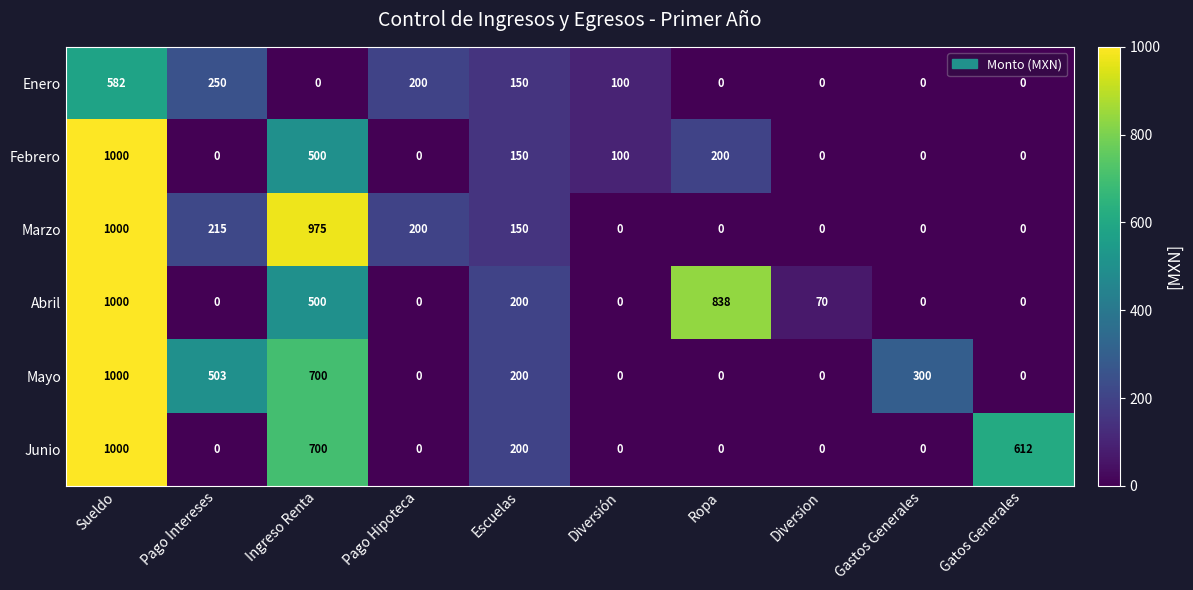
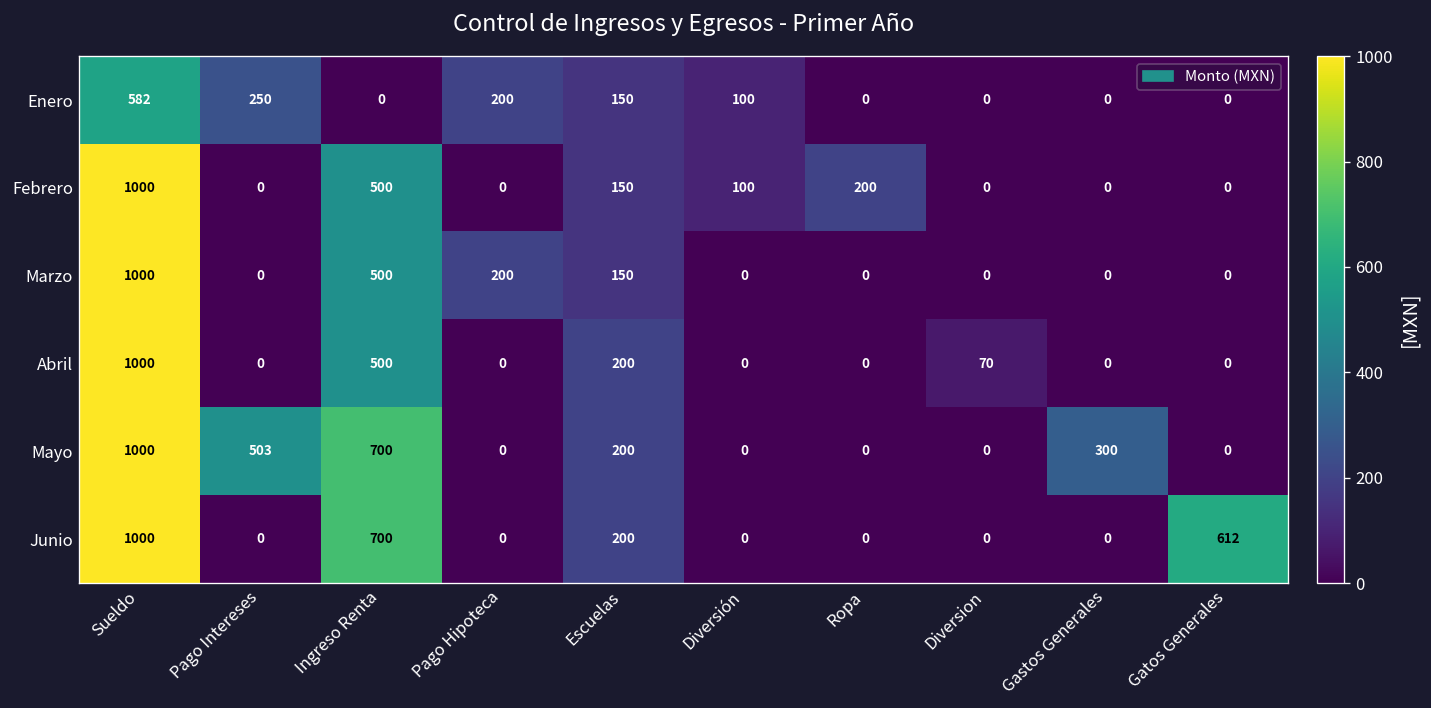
  {
    "Enero": {
      "Sueldo": 582,
      "Pago Intereses": 250,
      "Ingreso Renta": 0,
      "Pago Hipoteca": 200,
      "Escuelas": 150,
      "Diversión": 100,
      "Ropa": 0,
      "Diversion": 0,
      "Gastos Generales": 0,
      "Gatos Generales": 0
    },
    "Febrero": {
      "Sueldo": 1000,
      "Pago Intereses": 0,
      "Ingreso Renta": 500,
      "Pago Hipoteca": 0,
      "Escuelas": 150,
      "Diversión": 100,
      "Ropa": 200,
      "Diversion": 0,
      "Gastos Generales": 0,
      "Gatos Generales": 0
    },
    "Marzo": {
      "Sueldo": 1000,
-     "Pago Intereses": 215,
-     "Ingreso Renta": 975,
+     "Pago Intereses": 0,
+     "Ingreso Renta": 500,
      "Pago Hipoteca": 200,
      "Escuelas": 150,
      "Diversión": 0,
      "Ropa": 0,
      "Diversion": 0,
      "Gastos Generales": 0,
      "Gatos Generales": 0
    },
    "Abril": {
      "Sueldo": 1000,
      "Pago Intereses": 0,
      "Ingreso Renta": 500,
      "Pago Hipoteca": 0,
      "Escuelas": 200,
      "Diversión": 0,
-     "Ropa": 838,
+     "Ropa": 0,
      "Diversion": 70,
      "Gastos Generales": 0,
      "Gatos Generales": 0
    },
    "Mayo": {
      "Sueldo": 1000,
      "Pago Intereses": 503,
      "Ingreso Renta": 700,
      "Pago Hipoteca": 0,
      "Escuelas": 200,
      "Diversión": 0,
      "Ropa": 0,
      "Diversion": 0,
      "Gastos Generales": 300,
      "Gatos Generales": 0
    },
    "Junio": {
      "Sueldo": 1000,
      "Pago Intereses": 0,
      "Ingreso Renta": 700,
      "Pago Hipoteca": 0,
      "Escuelas": 200,
      "Diversión": 0,
      "Ropa": 0,
      "Diversion": 0,
      "Gastos Generales": 0,
      "Gatos Generales": 612
    }
  }
